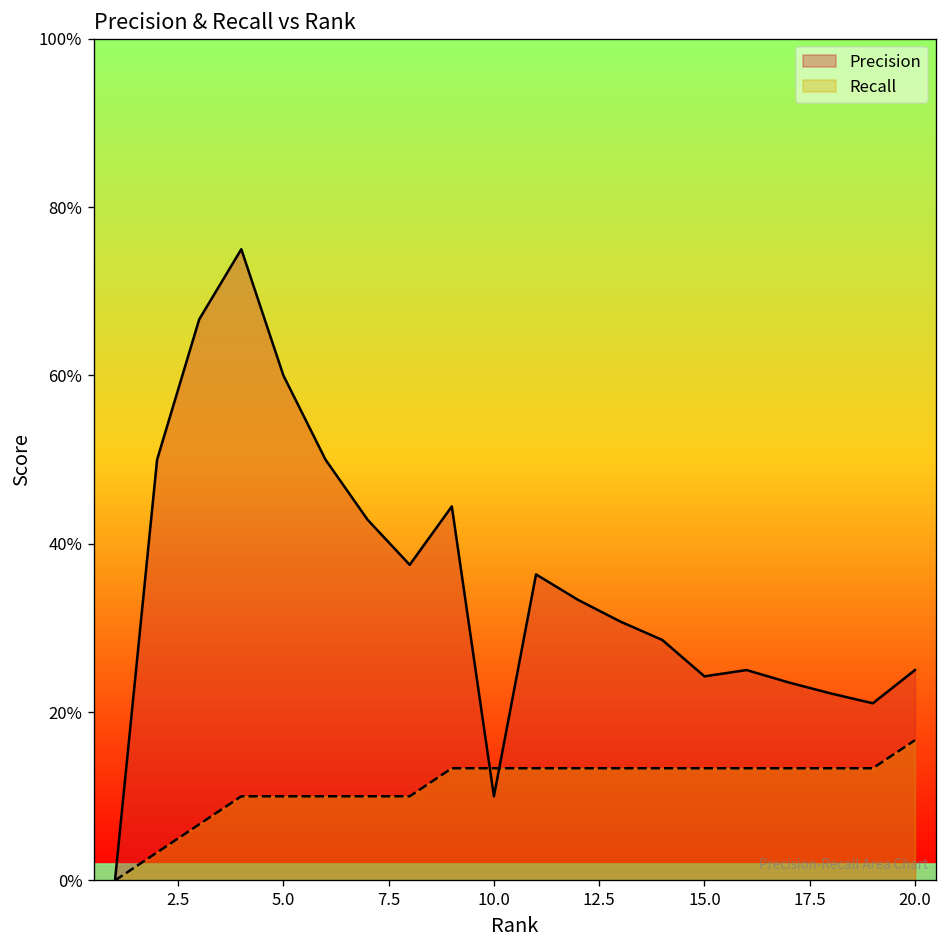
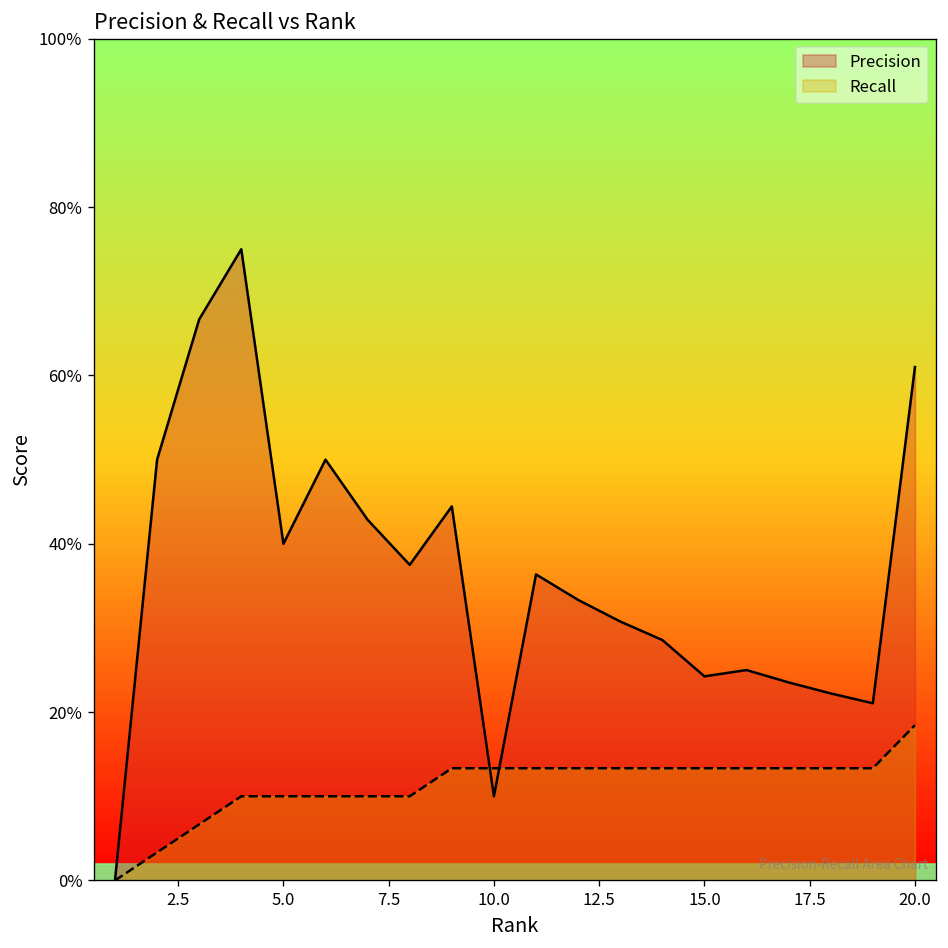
  {
    "Precision": {
-     "5.0": "60%",
+     "5.0": "40%",
      "10.0": "10%",
      "15.0": "24%",
-     "20.0": "25%"
+     "20.0": "61%"
    },
    "Recall": {
      "5.0": "10%",
      "10.0": "13%",
      "15.0": "13%",
-     "20.0": "17%"
+     "20.0": "18%"
    }
  }
